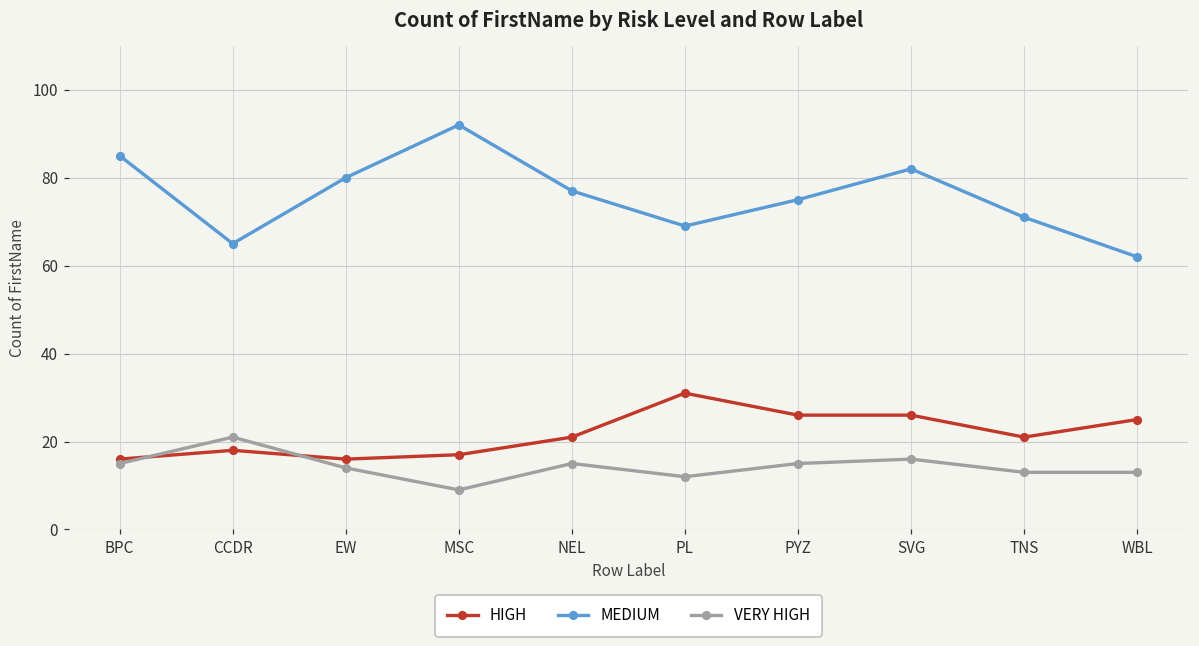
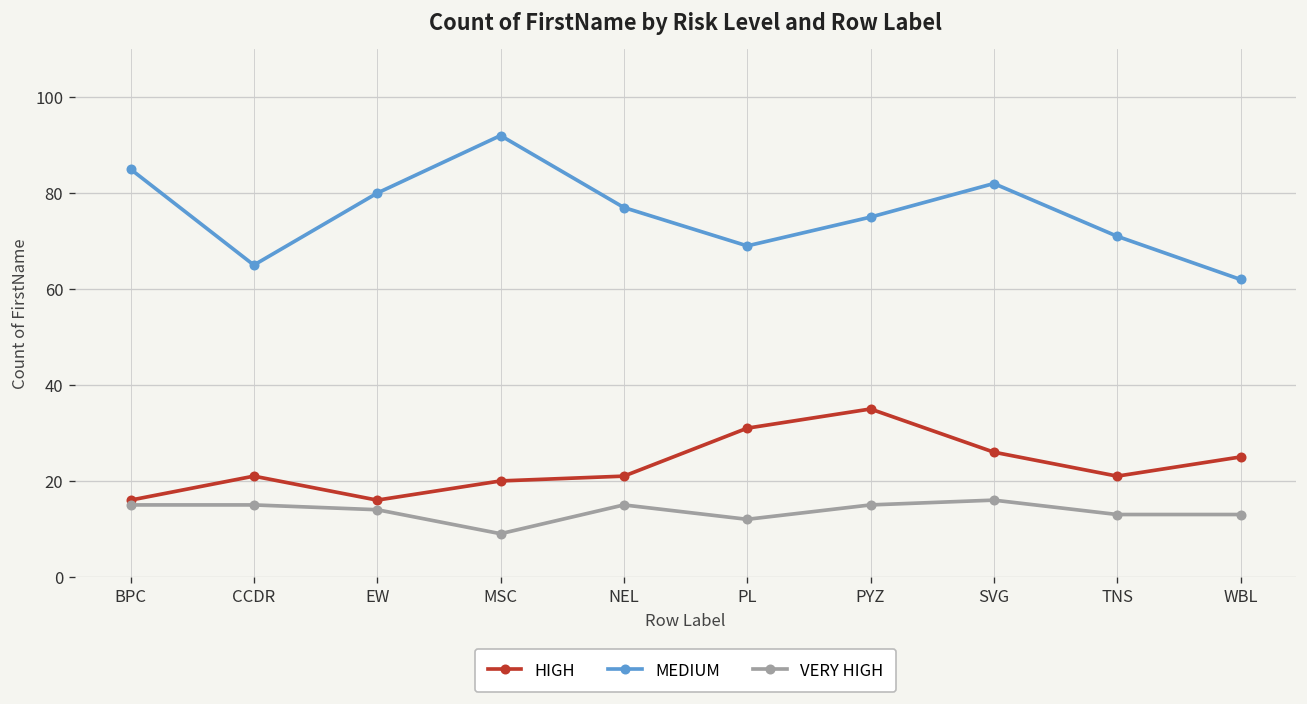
  {
    "HIGH": {
      "BPC": 16,
-     "CCDR": 18,
+     "CCDR": 21,
      "EW": 16,
-     "MSC": 17,
+     "MSC": 20,
      "NEL": 21,
      "PL": 31,
-     "PYZ": 26,
+     "PYZ": 35,
      "SVG": 26,
      "TNS": 21,
      "WBL": 25
    },
    "MEDIUM": {
      "BPC": 85,
      "CCDR": 65,
      "EW": 80,
      "MSC": 92,
      "NEL": 77,
      "PL": 69,
      "PYZ": 75,
      "SVG": 82,
      "TNS": 71,
      "WBL": 62
    },
    "VERY HIGH": {
      "BPC": 15,
-     "CCDR": 21,
+     "CCDR": 15,
      "EW": 14,
      "MSC": 9,
      "NEL": 15,
      "PL": 12,
      "PYZ": 15,
      "SVG": 16,
      "TNS": 13,
      "WBL": 13
    }
  }
